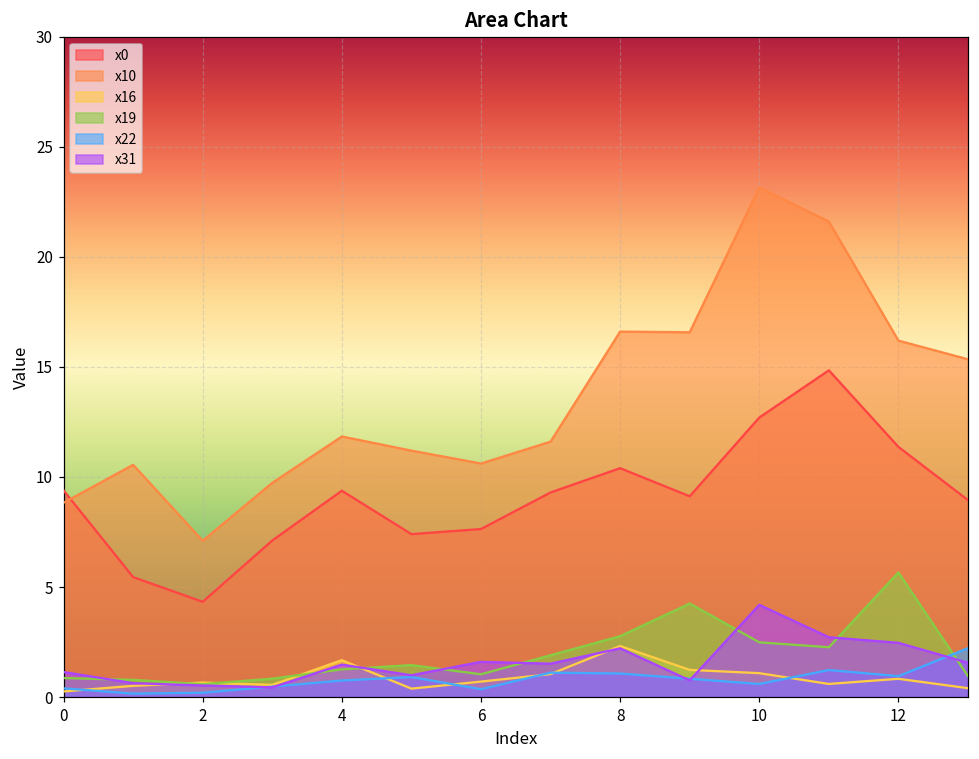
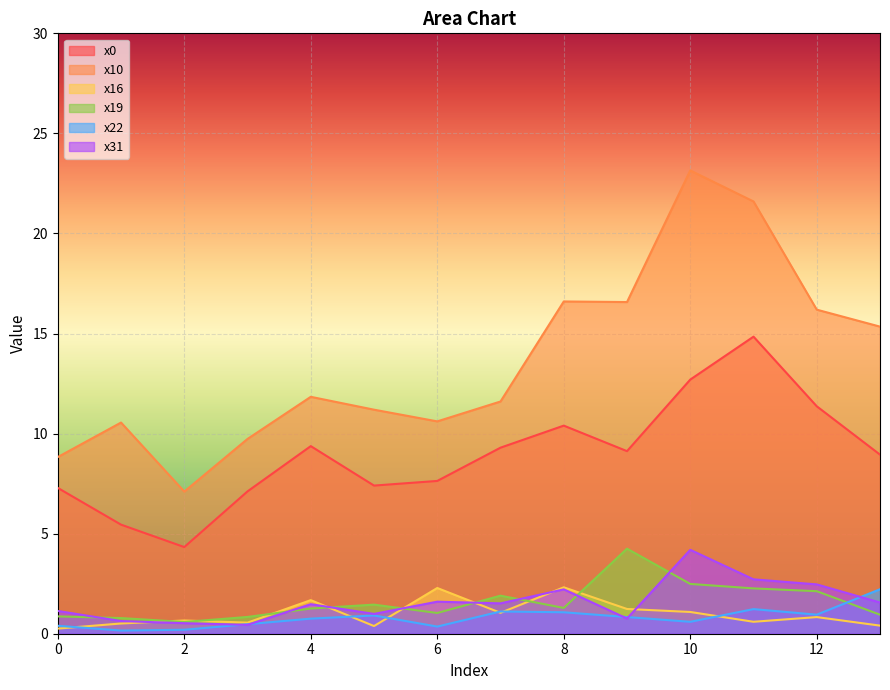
  {
    "x0": {
-     "0": 9.4,
+     "0": 7.3,
      "2": 4.3,
      "4": 9.4,
      "6": 7.6,
      "8": 10.4,
      "10": 12.7,
      "12": 11.4
    },
    "x10": {
      "0": 8.8,
      "2": 7.1,
      "4": 11.8,
      "6": 10.6,
      "8": 16.6,
      "10": 23.1,
      "12": 16.2
    },
    "x16": {
      "0": 0.3,
      "4": 1.7,
-     "6": 0.7,
+     "6": 2.3,
      "10": 1.1
    },
    "x19": {
      "0": 0.9,
      "4": 1.3,
      "6": 1.0,
-     "8": 2.8,
+     "8": 1.3,
      "10": 2.5,
-     "12": 5.7
+     "12": 2.1
    },
    "x22": {
      "0": 0.4,
      "2": 0.2,
      "4": 0.8,
      "6": 0.4,
      "8": 1.1,
      "10": 0.6
    },
    "x31": {
      "0": 1.1,
      "4": 1.5,
      "6": 1.6,
      "10": 4.2,
      "12": 2.5
    }
  }
